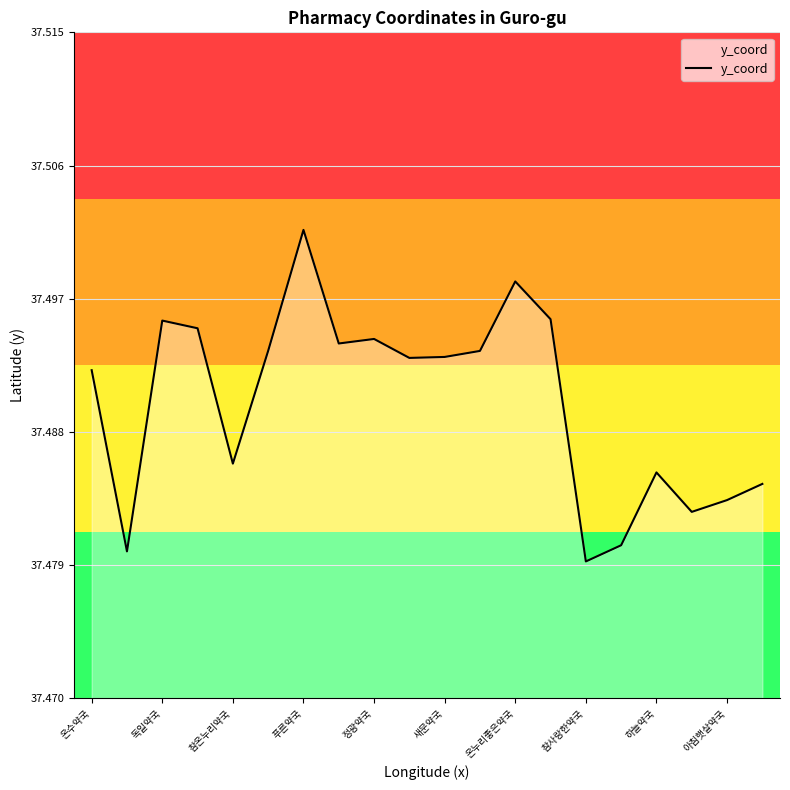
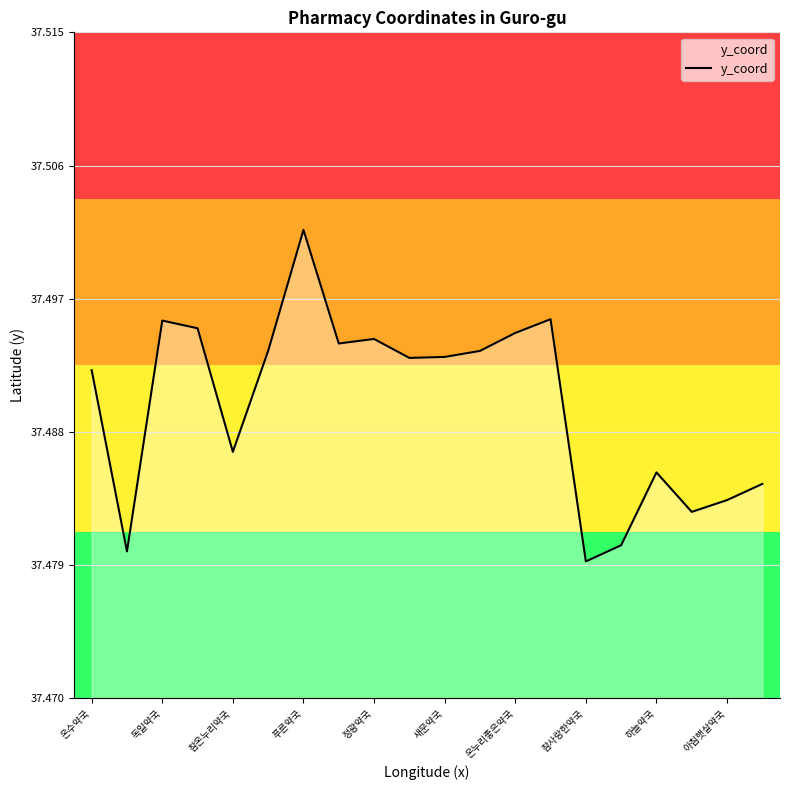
  {
    "독일약국": 37.4955,
-   "참온누리약국": 37.4859,
+   "참온누리약국": 37.4867,
    "새문약국": 37.4931,
-   "온누리좋은약국": 37.4982,
+   "온누리좋은약국": 37.4947,
    "참사랑한약국": 37.4793,
    "하늘약국": 37.4853
  }
